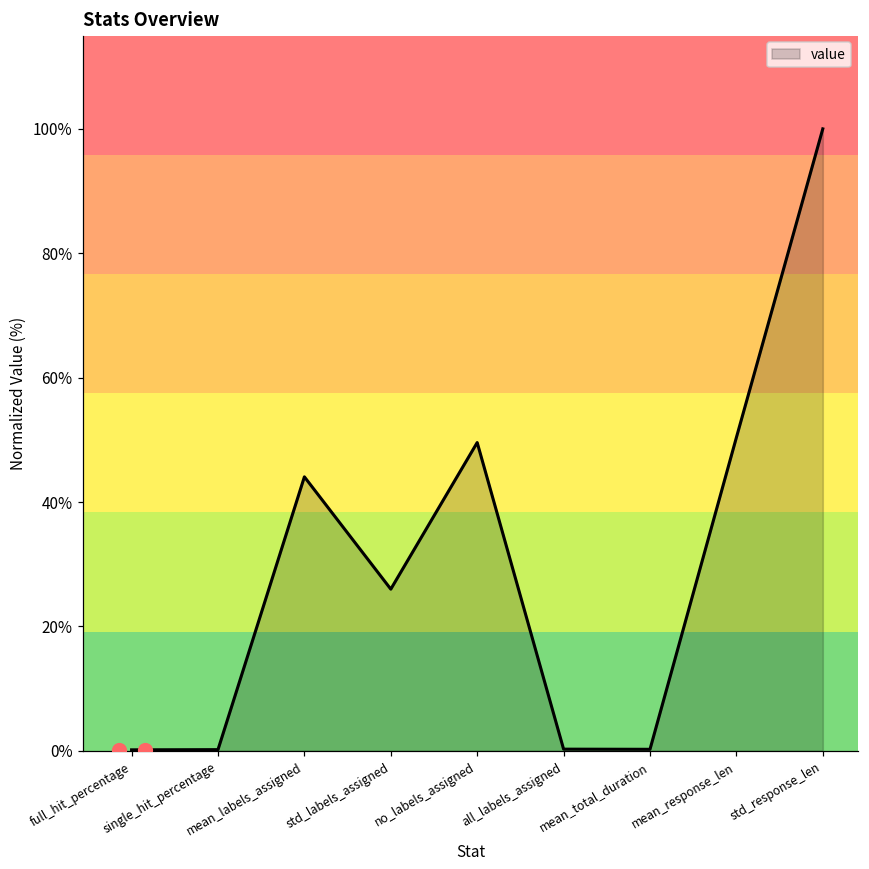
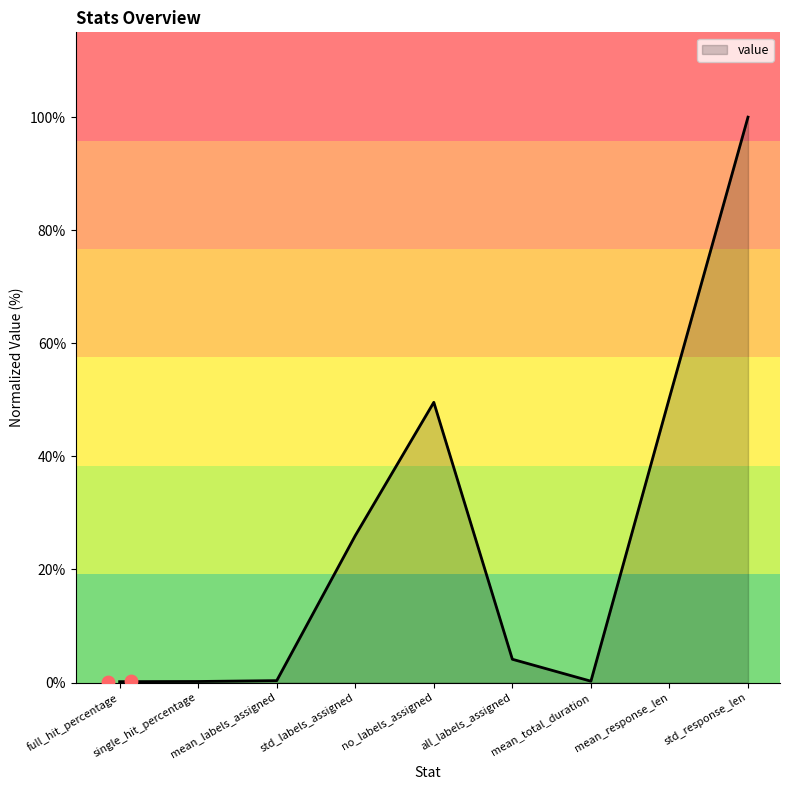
  {
    "value": {
      "full_hit_percentage": "0%",
      "single_hit_percentage": "0%",
-     "mean_labels_assigned": "44%",
+     "mean_labels_assigned": "0%",
      "std_labels_assigned": "26%",
      "no_labels_assigned": "50%",
-     "all_labels_assigned": "0%",
+     "all_labels_assigned": "4%",
      "mean_total_duration": "0%",
      "mean_response_len": "50%",
      "std_response_len": "100%"
    }
  }
